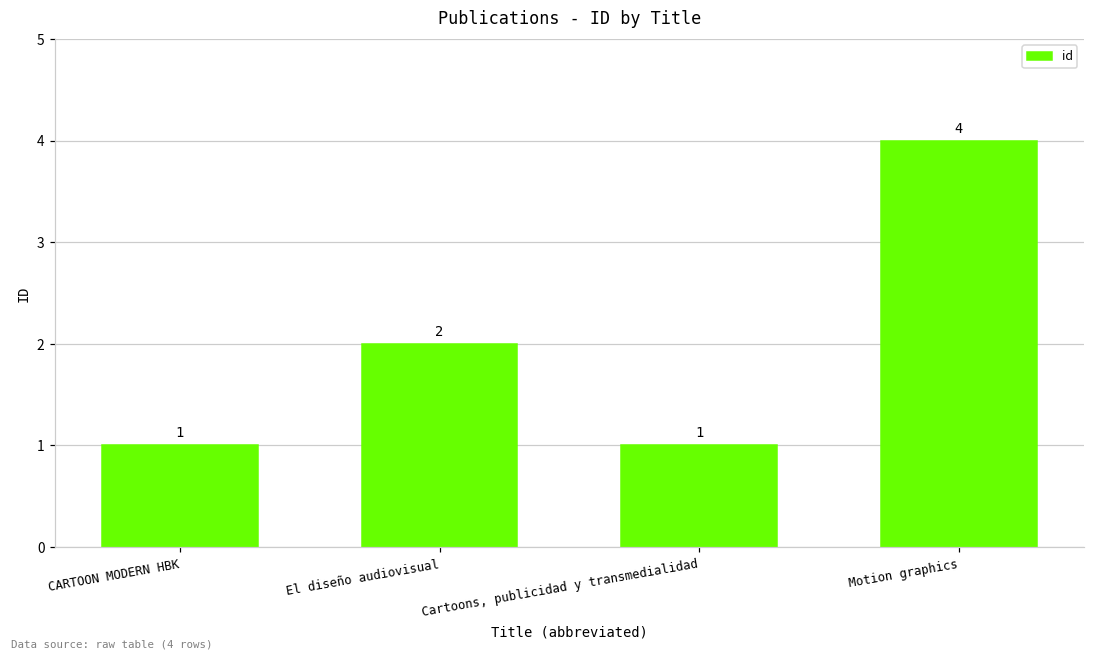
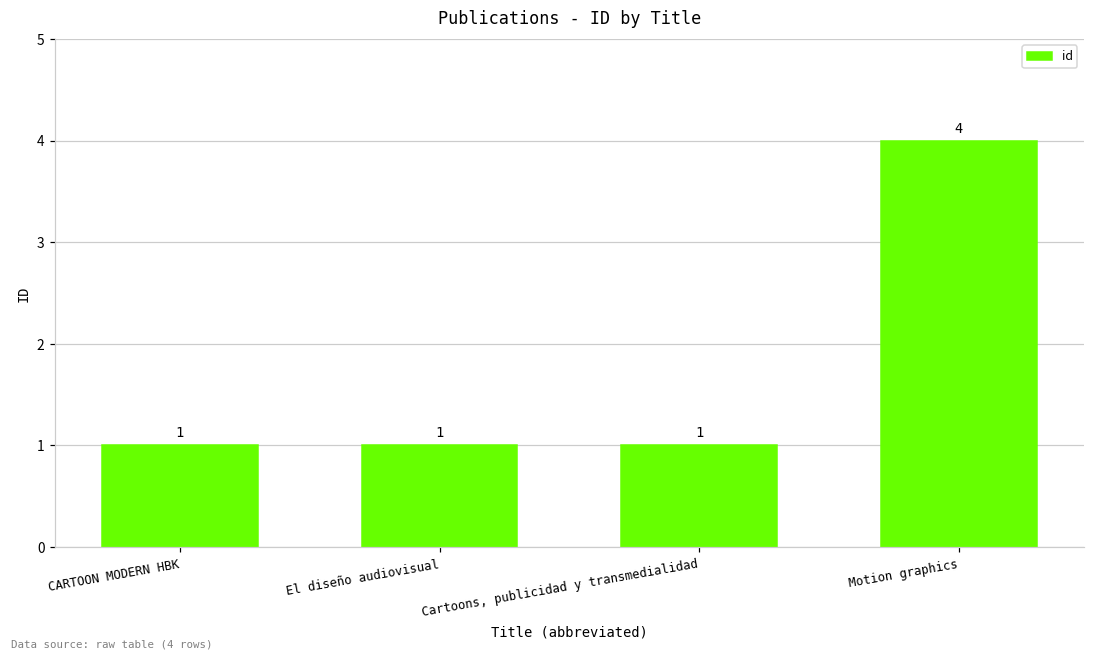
  {
    "CARTOON MODERN HBK": 1,
-   "El diseño audiovisual": 2,
+   "El diseño audiovisual": 1,
    "Cartoons, publicidad y transmedialidad": 1,
    "Motion graphics": 4
  }
